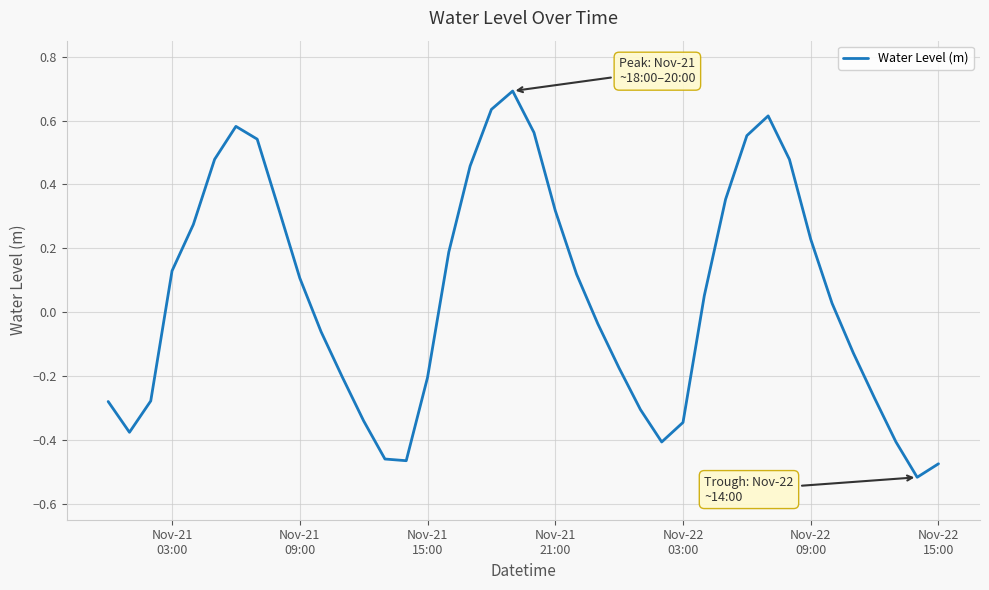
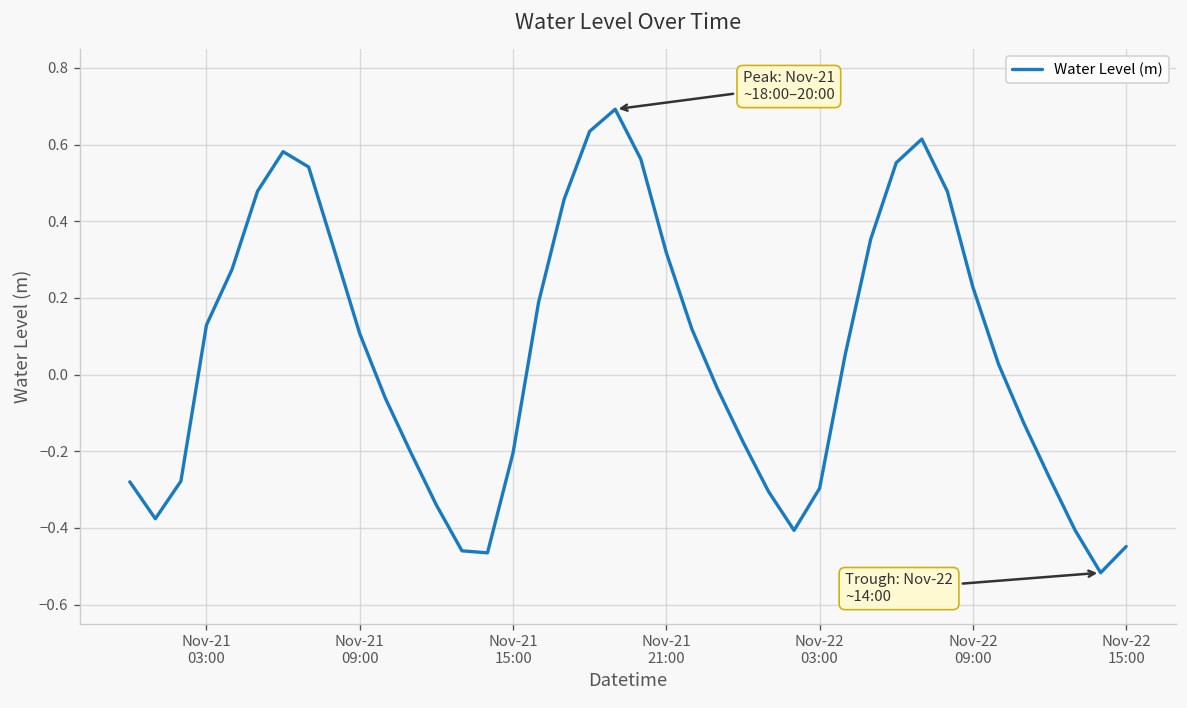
  {
    "Nov-21 03:00": 0.13,
    "Nov-21 09:00": 0.11,
    "Nov-21 15:00": -0.20,
    "Nov-21 21:00": 0.32,
-   "Nov-22 03:00": -0.35,
+   "Nov-22 03:00": -0.30,
    "Nov-22 09:00": 0.23,
-   "Nov-22 15:00": -0.47
+   "Nov-22 15:00": -0.45
  }
